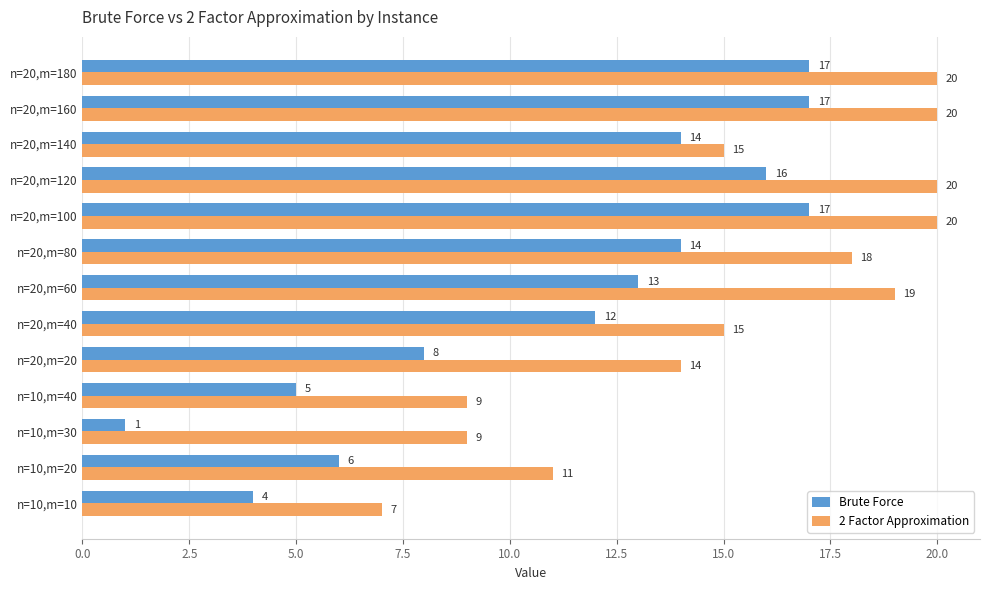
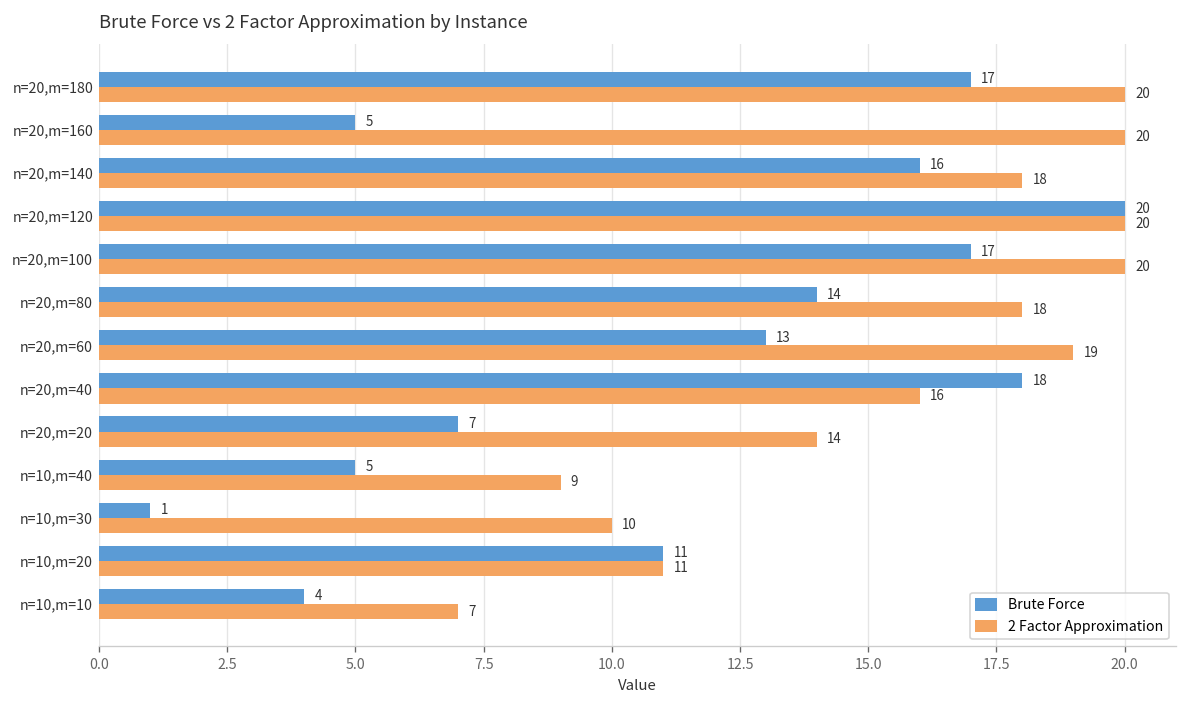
  {
    "Brute Force": {
      "n=20,m=180": 17,
-     "n=20,m=160": 17,
-     "n=20,m=140": 14,
-     "n=20,m=120": 16,
+     "n=20,m=160": 5,
+     "n=20,m=140": 16,
+     "n=20,m=120": 20,
      "n=20,m=100": 17,
      "n=20,m=80": 14,
      "n=20,m=60": 13,
-     "n=20,m=40": 12,
-     "n=20,m=20": 8,
+     "n=20,m=40": 18,
+     "n=20,m=20": 7,
      "n=10,m=40": 5,
      "n=10,m=30": 1,
-     "n=10,m=20": 6,
+     "n=10,m=20": 11,
      "n=10,m=10": 4
    },
    "2 Factor Approximation": {
      "n=20,m=180": 20,
      "n=20,m=160": 20,
-     "n=20,m=140": 15,
+     "n=20,m=140": 18,
      "n=20,m=120": 20,
      "n=20,m=100": 20,
      "n=20,m=80": 18,
      "n=20,m=60": 19,
-     "n=20,m=40": 15,
+     "n=20,m=40": 16,
      "n=20,m=20": 14,
      "n=10,m=40": 9,
-     "n=10,m=30": 9,
+     "n=10,m=30": 10,
      "n=10,m=20": 11,
      "n=10,m=10": 7
    }
  }
